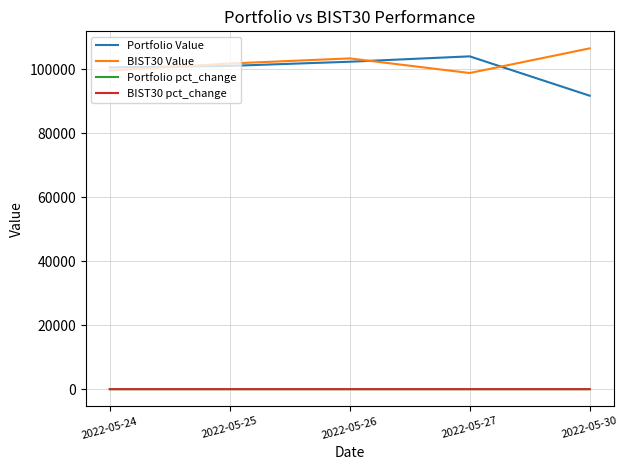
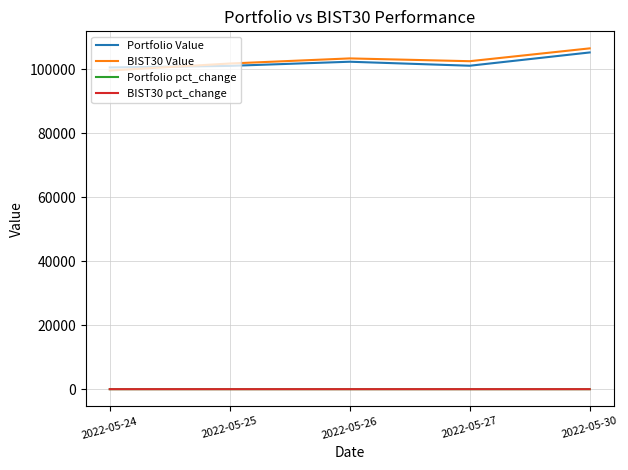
  {
    "Portfolio Value": {
      "2022-05-26": 102000,
-     "2022-05-27": 104000,
-     "2022-05-30": 92000
+     "2022-05-27": 101000,
+     "2022-05-30": 105000
    },
    "BIST30 Value": {
      "2022-05-26": 103000,
-     "2022-05-27": 99000,
+     "2022-05-27": 102000,
      "2022-05-30": 106000
    },
    "BIST30 pct_change": {
      "2022-05-24": 0,
      "2022-05-25": 0,
      "2022-05-26": 0,
      "2022-05-27": 0,
      "2022-05-30": 0
    }
  }
